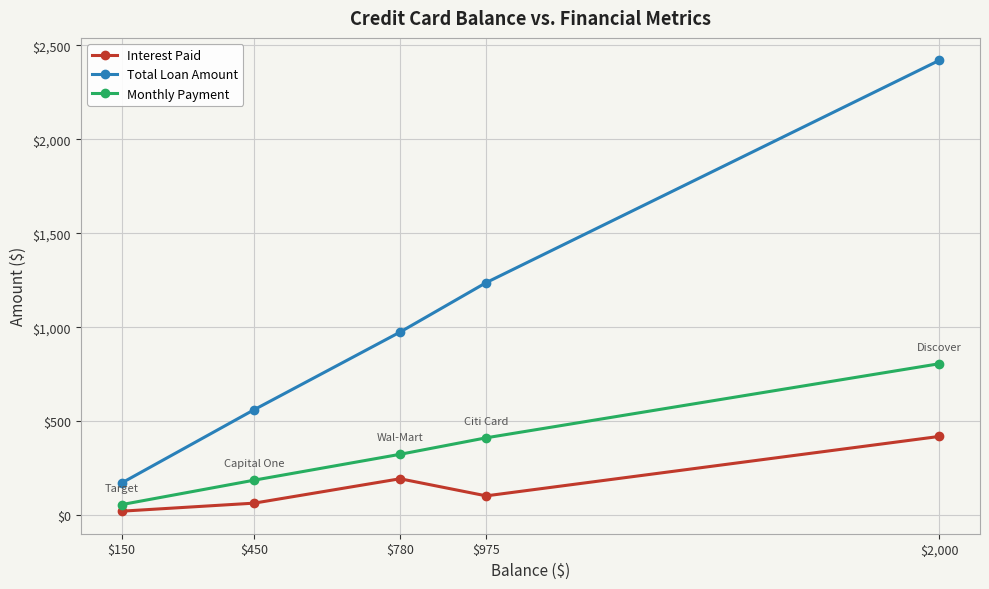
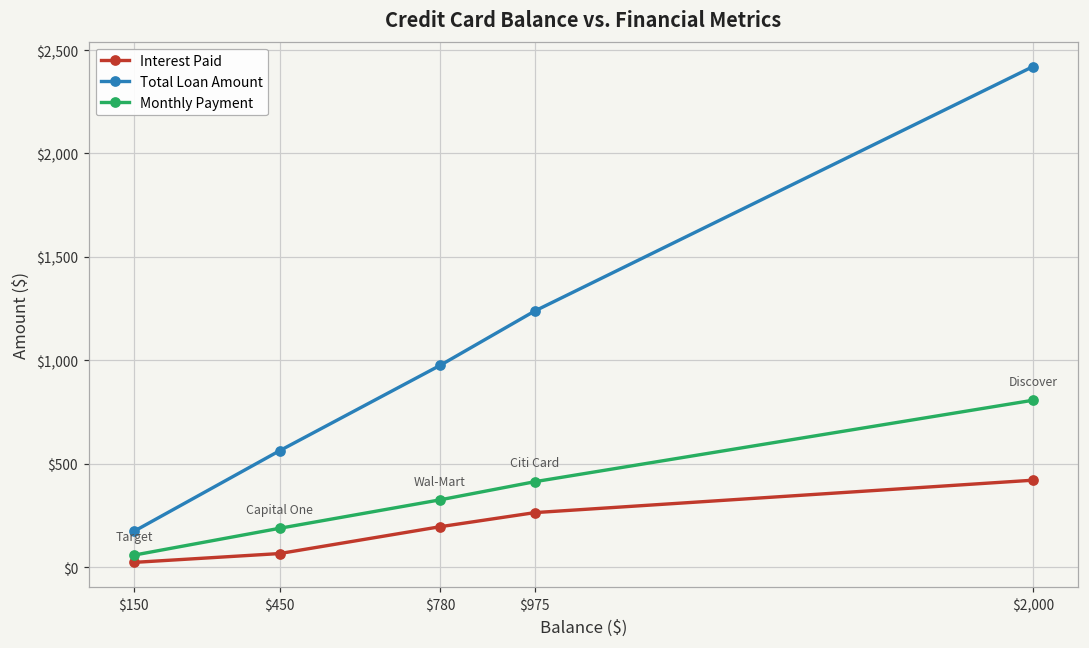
  {
    "Interest Paid": {
      "$150": "$20",
      "$450": "$70",
      "$780": "$200",
-     "$975": "$100",
+     "$975": "$260",
      "$2,000": "$420"
    },
    "Total Loan Amount": {
      "$150": "$170",
      "$450": "$560",
      "$780": "$980",
      "$975": "$1,240",
      "$2,000": "$2,420"
    },
    "Monthly Payment": {
      "$150": "$60",
      "$450": "$190",
      "$780": "$330",
      "$975": "$410",
      "$2,000": "$810"
    }
  }
